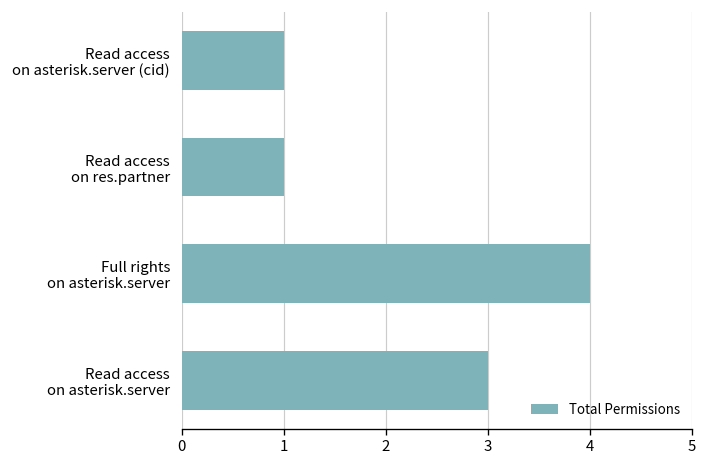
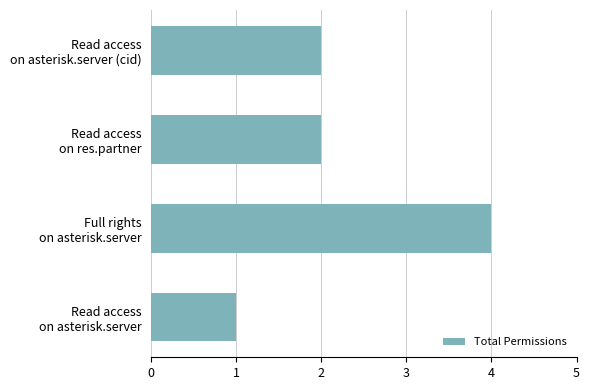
  {
-   "Read access on asterisk.server (cid)": 1,
-   "Read access on res.partner": 1,
+   "Read access on asterisk.server (cid)": 2,
+   "Read access on res.partner": 2,
    "Full rights on asterisk.server": 4,
-   "Read access on asterisk.server": 3
+   "Read access on asterisk.server": 1
  }
